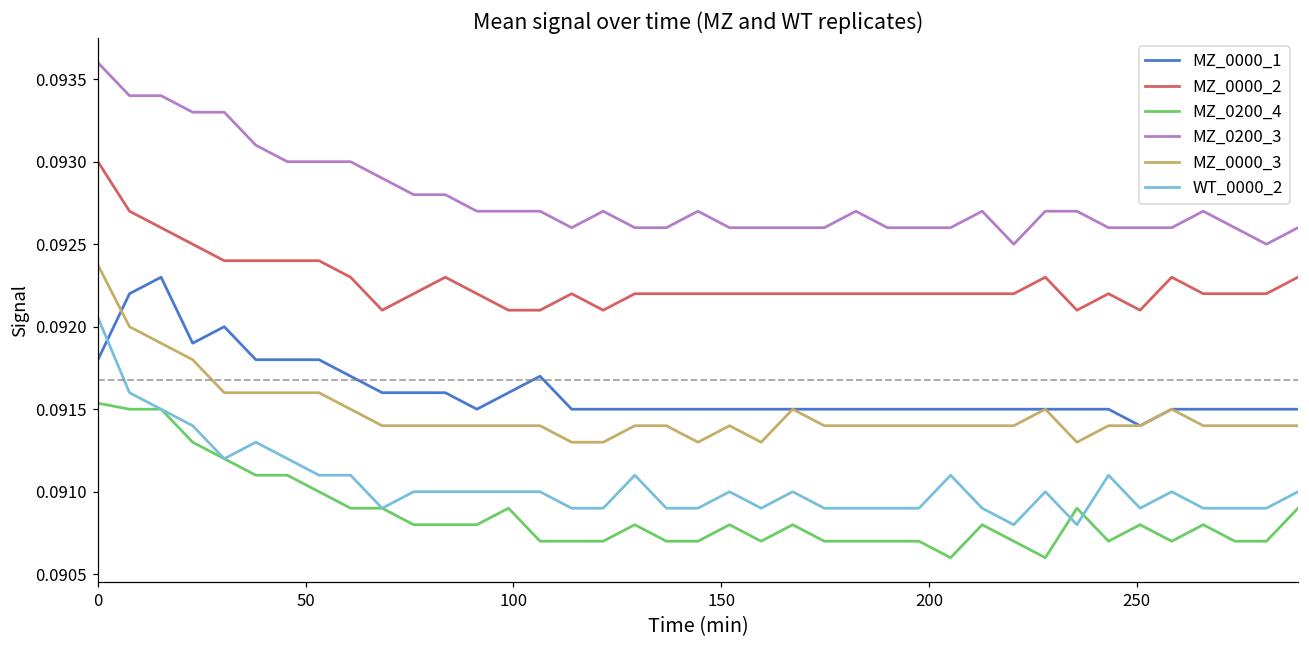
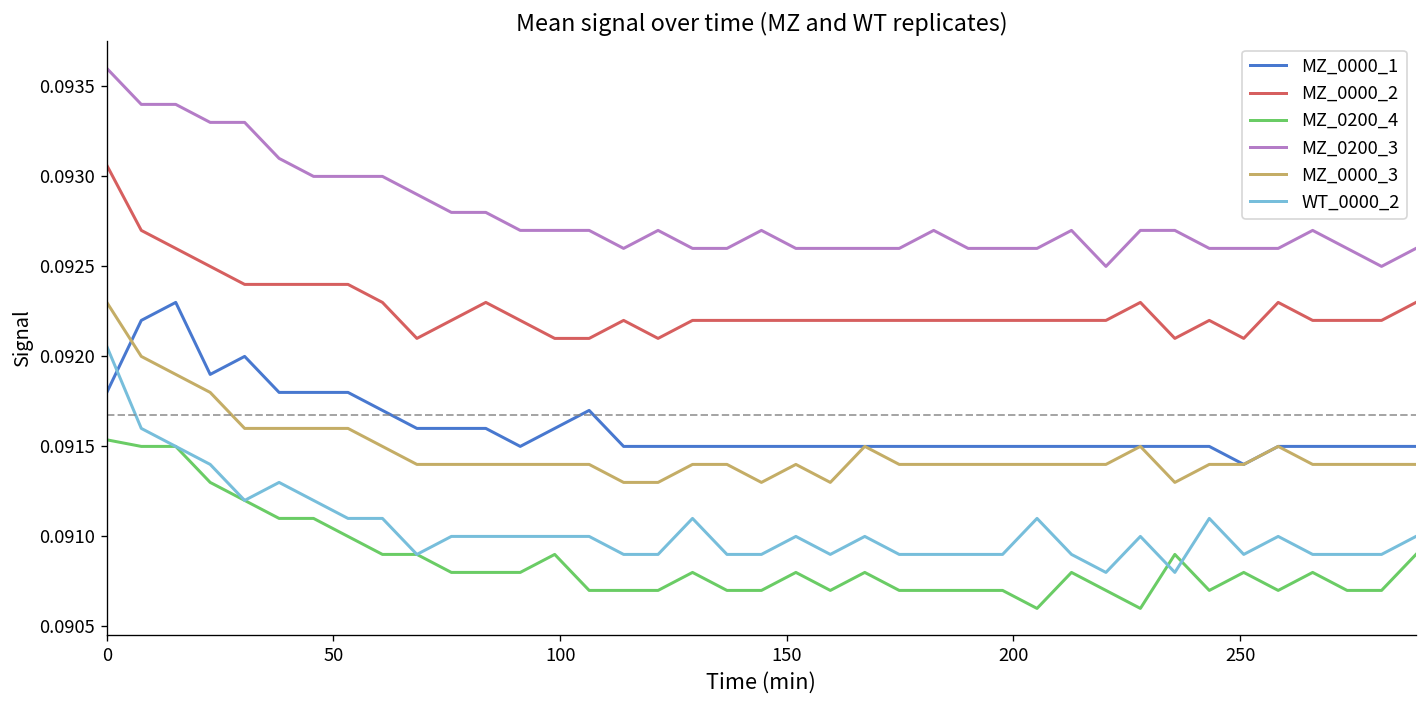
  {
    "MZ_0000_1": {
      "0": 0.09180
    },
    "MZ_0000_2": {
-     "0": 0.09300
+     "0": 0.09306
    },
    "MZ_0200_4": {
      "0": 0.09154
    },
    "MZ_0200_3": {
      "0": 0.09360
    },
    "MZ_0000_3": {
-     "0": 0.09237
+     "0": 0.09230
    },
    "WT_0000_2": {
      "0": 0.09206
    }
  }
